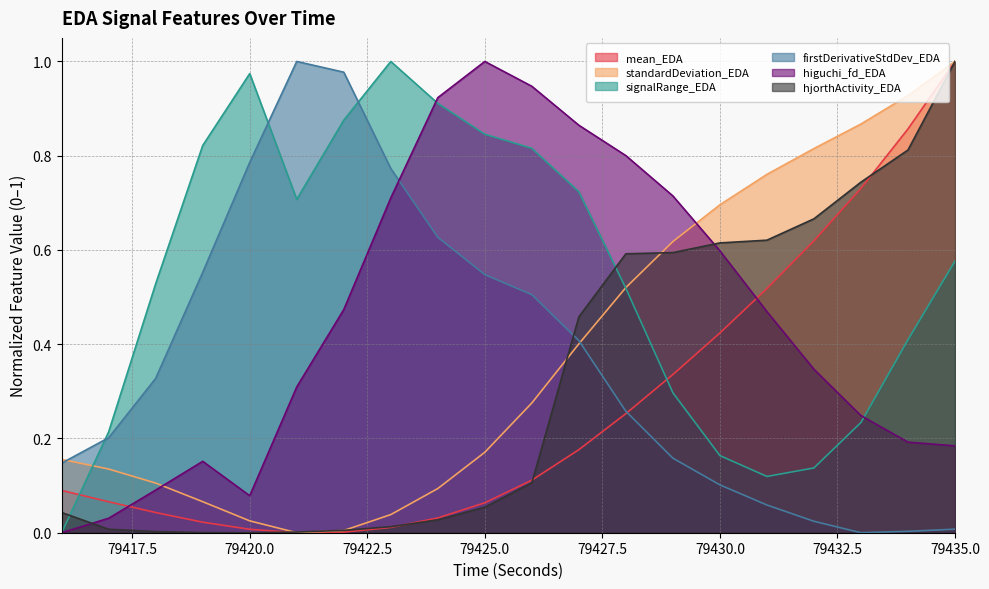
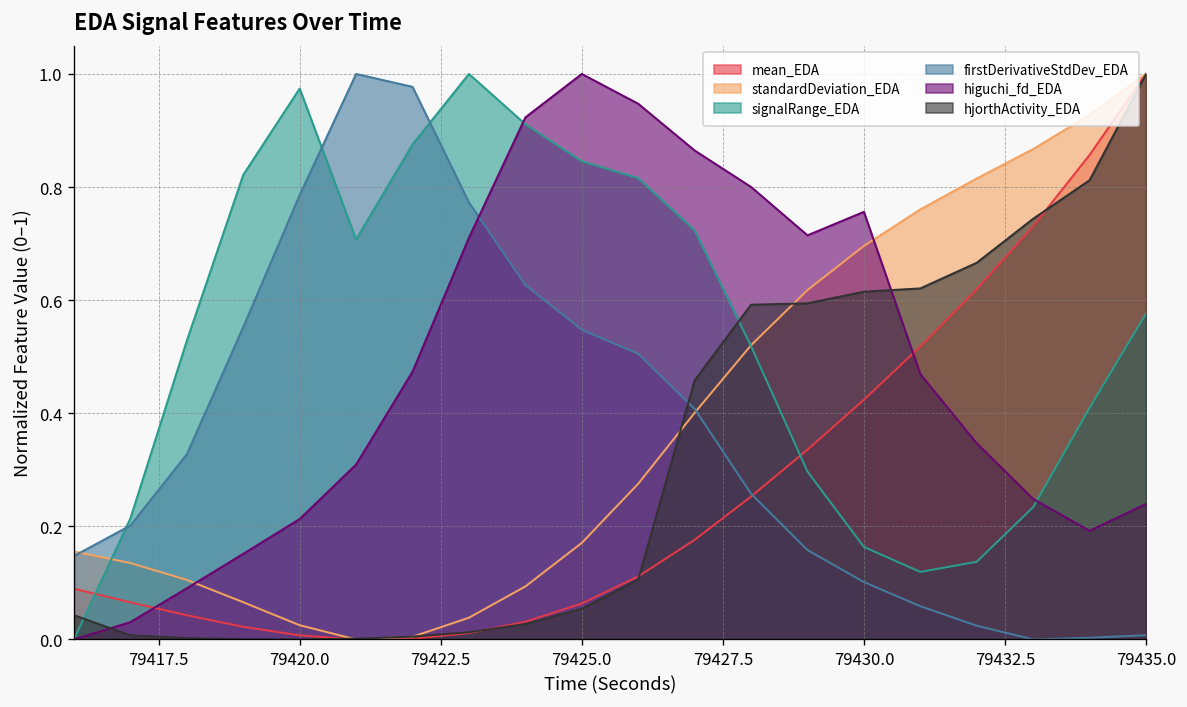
  {
    "mean_EDA": {
      "79420.0": 0.01,
      "79425.0": 0.06,
      "79430.0": 0.42
    },
    "standardDeviation_EDA": {
      "79420.0": 0.03,
      "79425.0": 0.17,
      "79430.0": 0.70
    },
    "higuchi_fd_EDA": {
-     "79420.0": 0.08,
+     "79420.0": 0.21,
      "79425.0": 1.00,
-     "79430.0": 0.60,
-     "79435.0": 0.18
+     "79430.0": 0.76,
+     "79435.0": 0.24
    },
    "hjorthActivity_EDA": {
      "79420.0": 0.00,
      "79425.0": 0.05,
      "79430.0": 0.61
    }
  }
